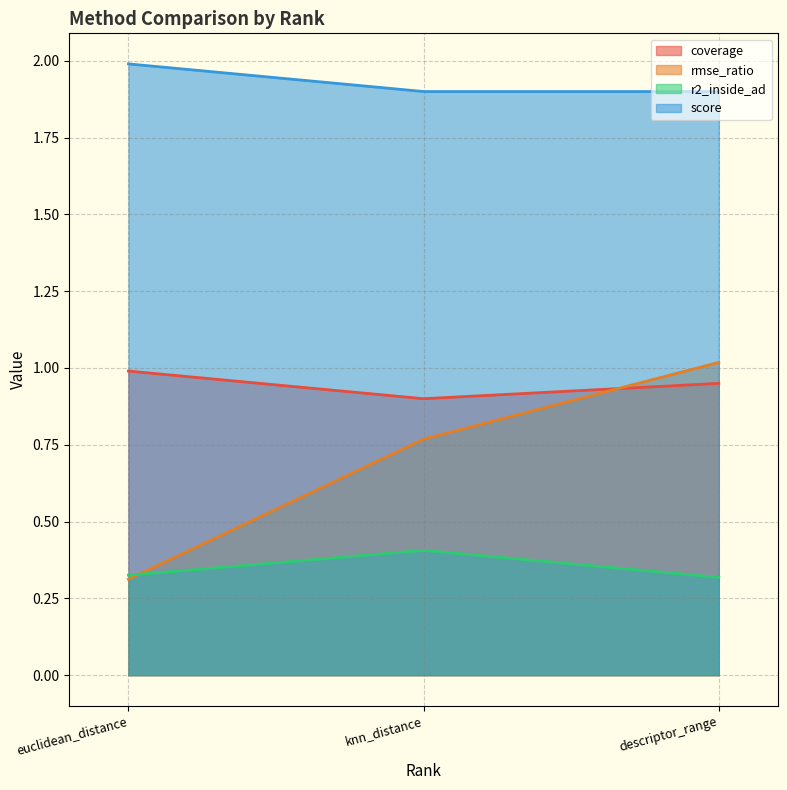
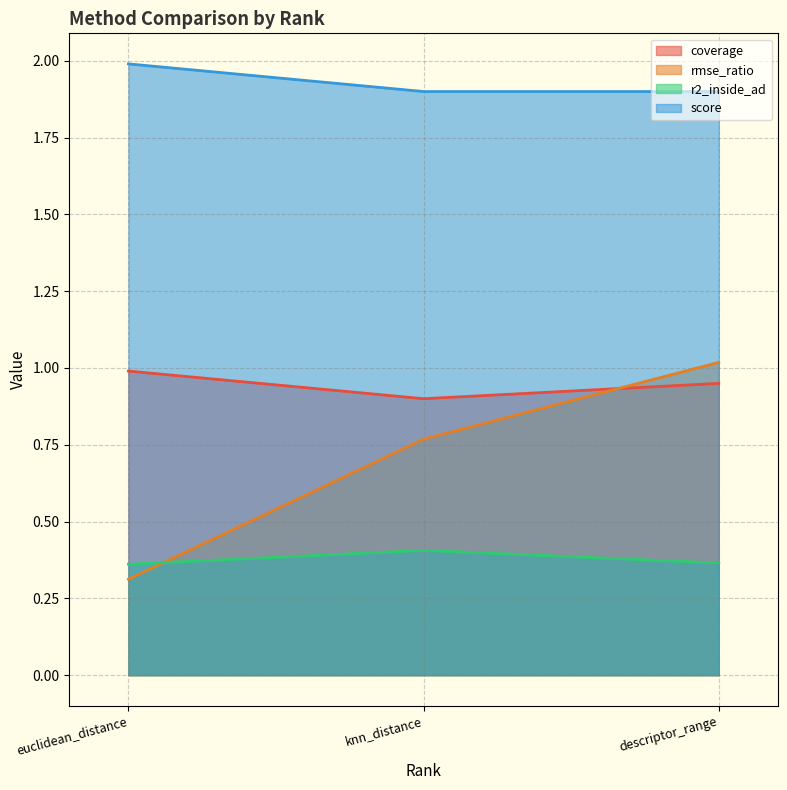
  {
    "r2_inside_ad": {
-     "euclidean_distance": 0.33,
+     "euclidean_distance": 0.36,
      "knn_distance": 0.41,
-     "descriptor_range": 0.32
+     "descriptor_range": 0.37
    },
    "score": {
      "euclidean_distance": 1.99,
      "knn_distance": 1.90
    }
  }
